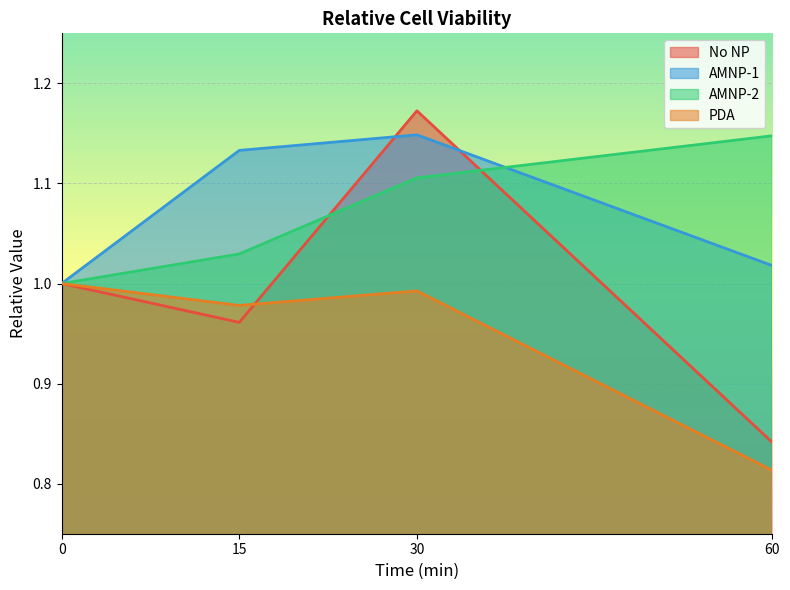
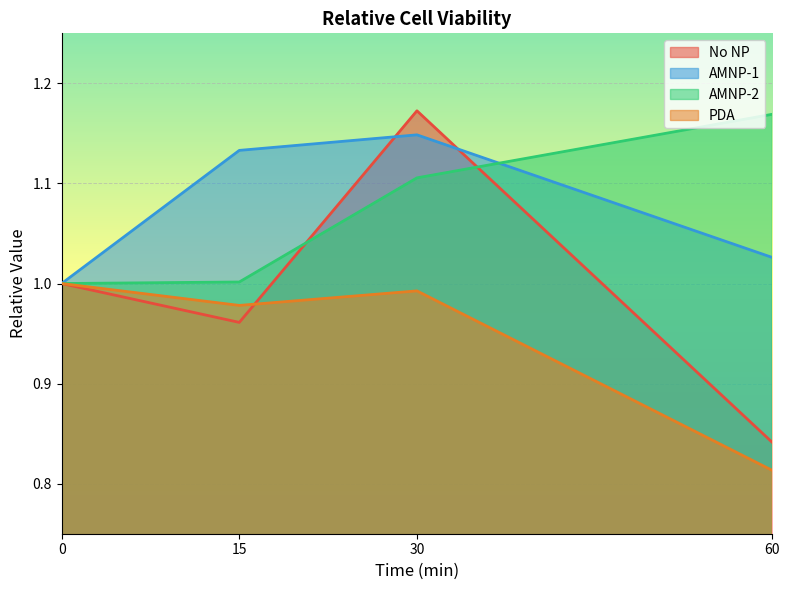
  {
    "AMNP-1": {
      "15": 1.133,
      "30": 1.149,
-     "60": 1.018
+     "60": 1.026
    },
    "AMNP-2": {
-     "15": 1.030,
+     "15": 1.002,
      "30": 1.106,
-     "60": 1.148
+     "60": 1.169
    }
  }
